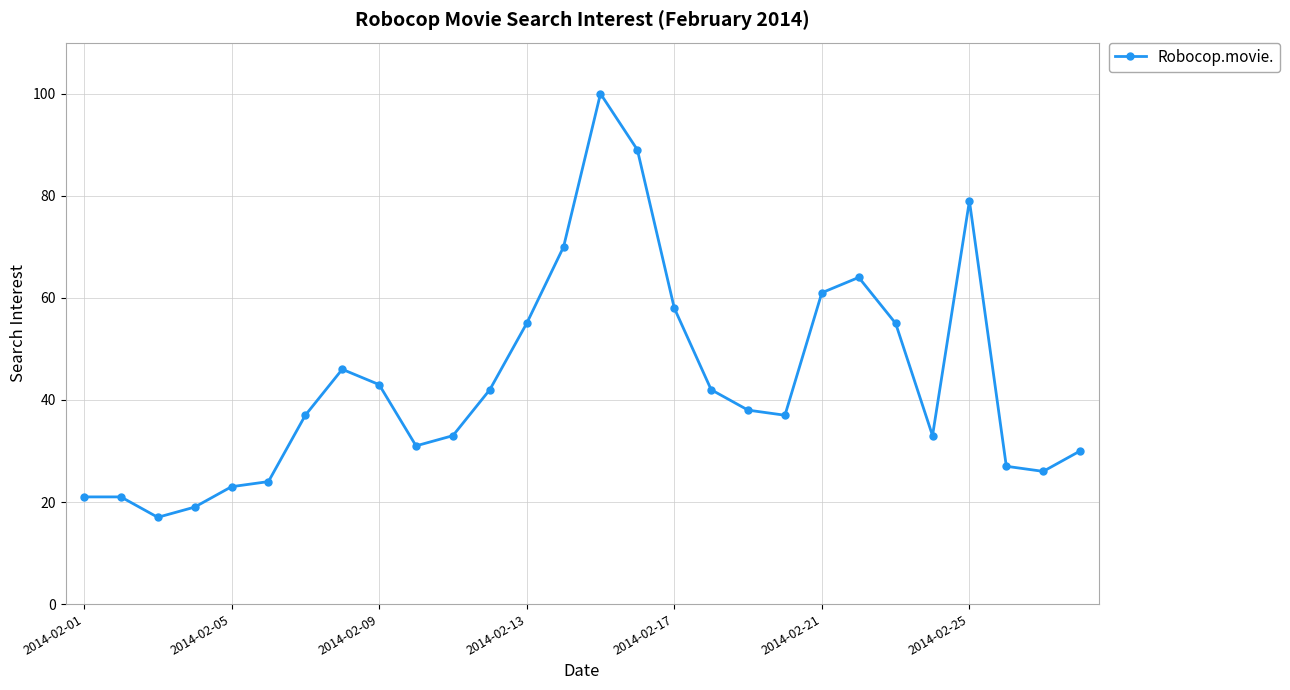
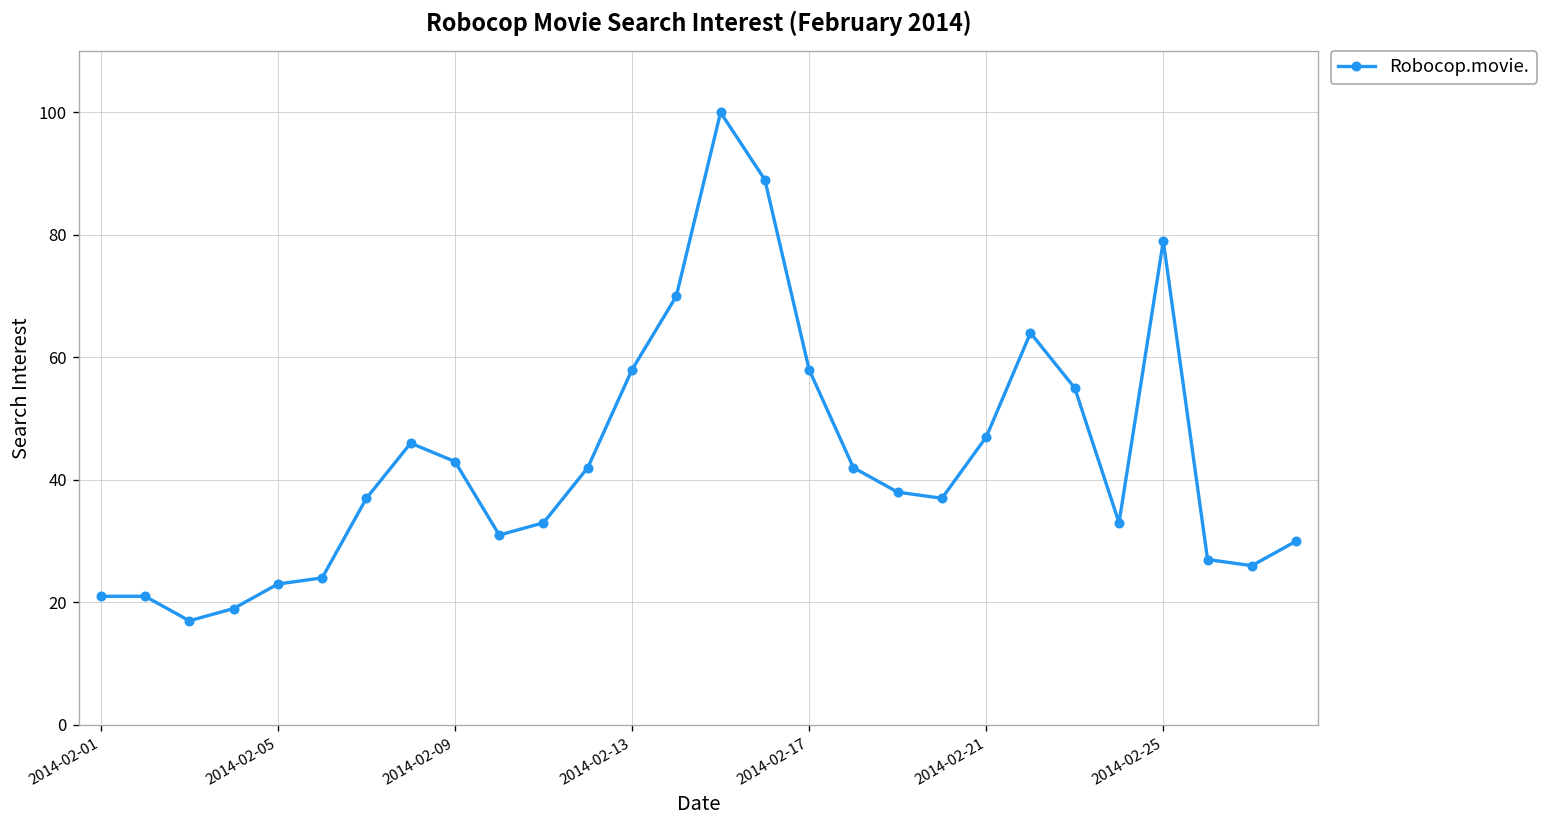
  {
    "2014-02-01": 21,
    "2014-02-05": 23,
    "2014-02-09": 43,
-   "2014-02-13": 55,
+   "2014-02-13": 58,
    "2014-02-17": 58,
-   "2014-02-21": 61,
+   "2014-02-21": 47,
    "2014-02-25": 79
  }
